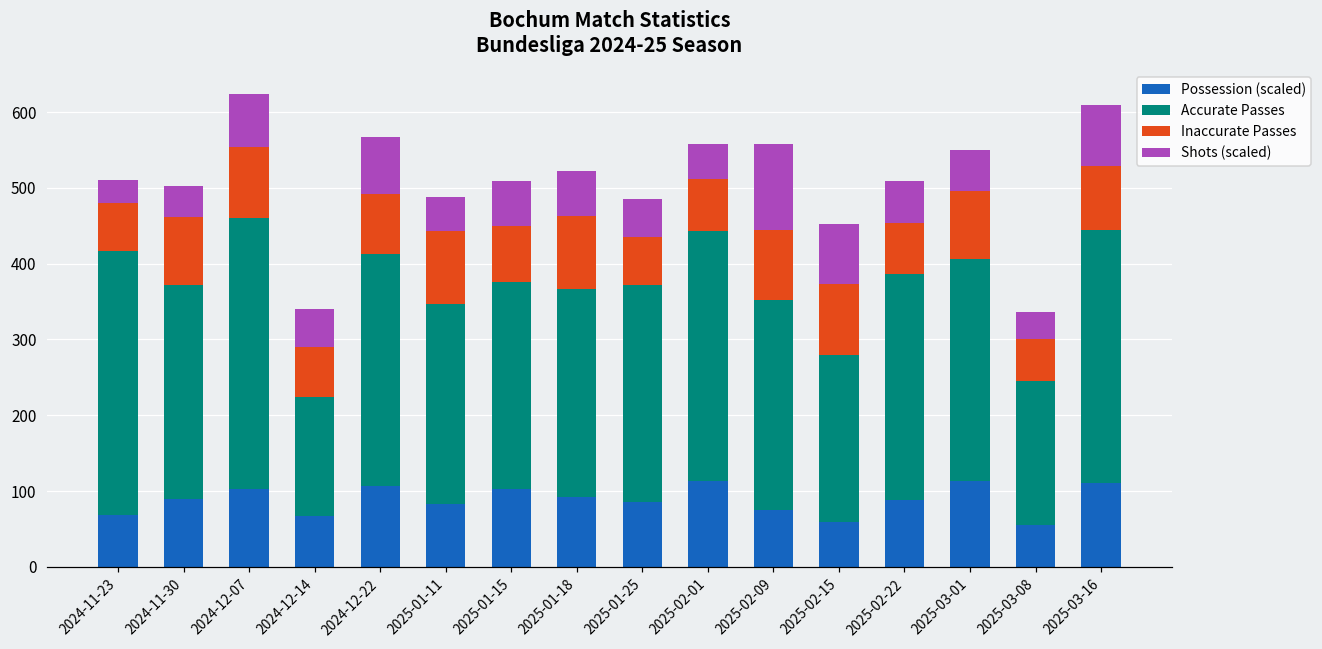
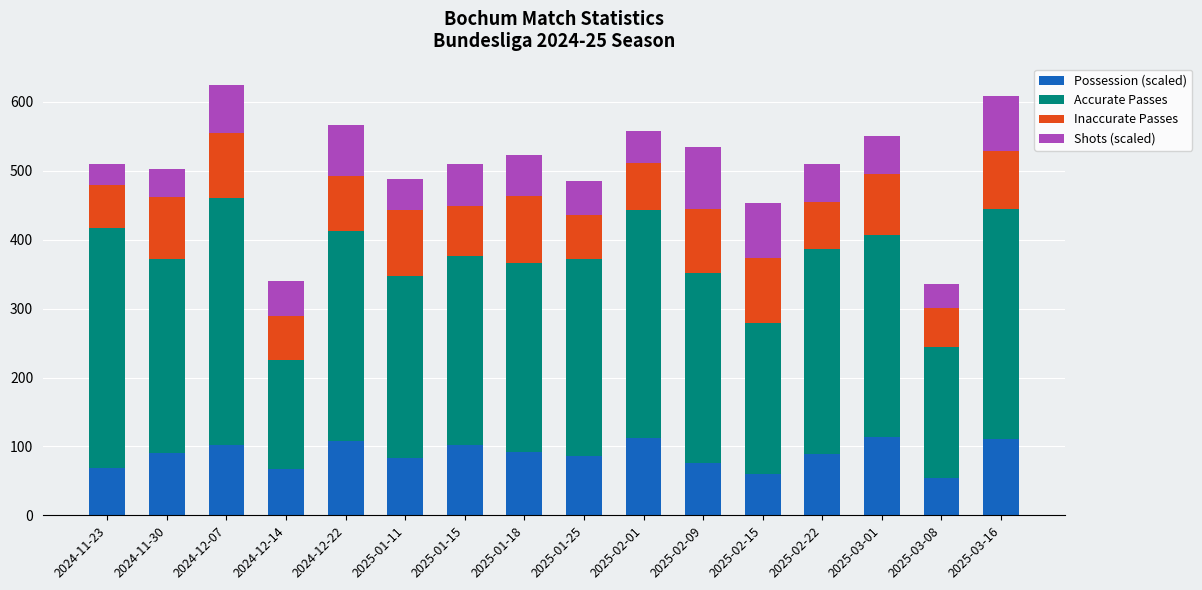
  {
    "Possession (scaled)": {
      "2024-11-23": 70,
      "2024-11-30": 90,
      "2024-12-07": 100,
      "2024-12-14": 70,
      "2024-12-22": 110,
      "2025-01-11": 80,
      "2025-01-15": 100,
      "2025-01-18": 90,
      "2025-01-25": 90,
      "2025-02-01": 110,
      "2025-02-09": 80,
      "2025-02-15": 60,
      "2025-02-22": 90,
      "2025-03-01": 110,
      "2025-03-08": 50,
      "2025-03-16": 110
    },
    "Accurate Passes": {
      "2024-11-23": 350,
      "2024-11-30": 280,
      "2024-12-07": 360,
      "2024-12-14": 160,
      "2024-12-22": 310,
      "2025-01-11": 260,
      "2025-01-15": 270,
      "2025-01-18": 280,
      "2025-01-25": 290,
      "2025-02-01": 330,
      "2025-02-09": 280,
      "2025-02-15": 220,
      "2025-02-22": 300,
      "2025-03-01": 290,
      "2025-03-08": 190,
      "2025-03-16": 340
    },
    "Inaccurate Passes": {
      "2024-11-23": 60,
      "2024-11-30": 90,
      "2024-12-07": 90,
      "2024-12-14": 70,
      "2024-12-22": 80,
      "2025-01-11": 100,
      "2025-01-15": 70,
      "2025-01-18": 100,
      "2025-01-25": 60,
      "2025-02-01": 70,
      "2025-02-09": 90,
      "2025-02-15": 90,
      "2025-02-22": 70,
      "2025-03-01": 90,
      "2025-03-08": 60,
      "2025-03-16": 80
    },
    "Shots (scaled)": {
      "2024-11-23": 30,
      "2024-11-30": 40,
      "2024-12-07": 70,
      "2024-12-14": 50,
      "2024-12-22": 80,
      "2025-01-11": 50,
      "2025-01-15": 60,
      "2025-01-18": 60,
      "2025-01-25": 50,
      "2025-02-01": 50,
-     "2025-02-09": 110,
+     "2025-02-09": 90,
      "2025-02-15": 80,
      "2025-02-22": 60,
      "2025-03-01": 60,
      "2025-03-08": 40,
      "2025-03-16": 80
    }
  }
